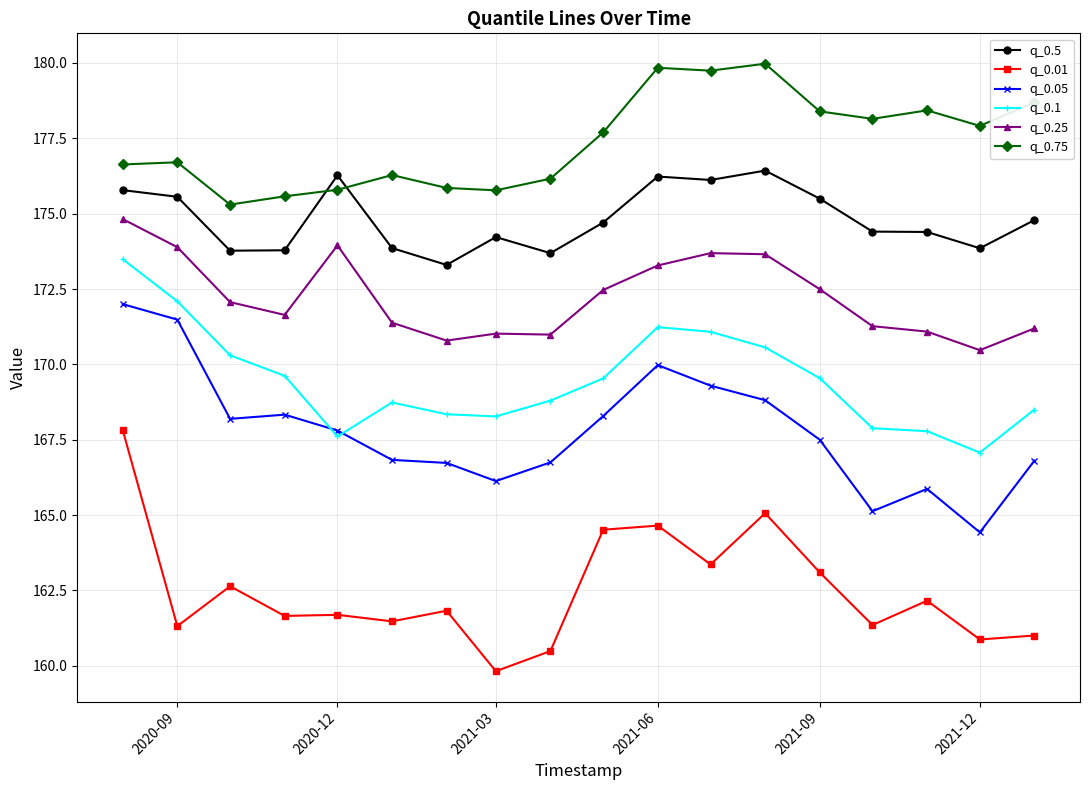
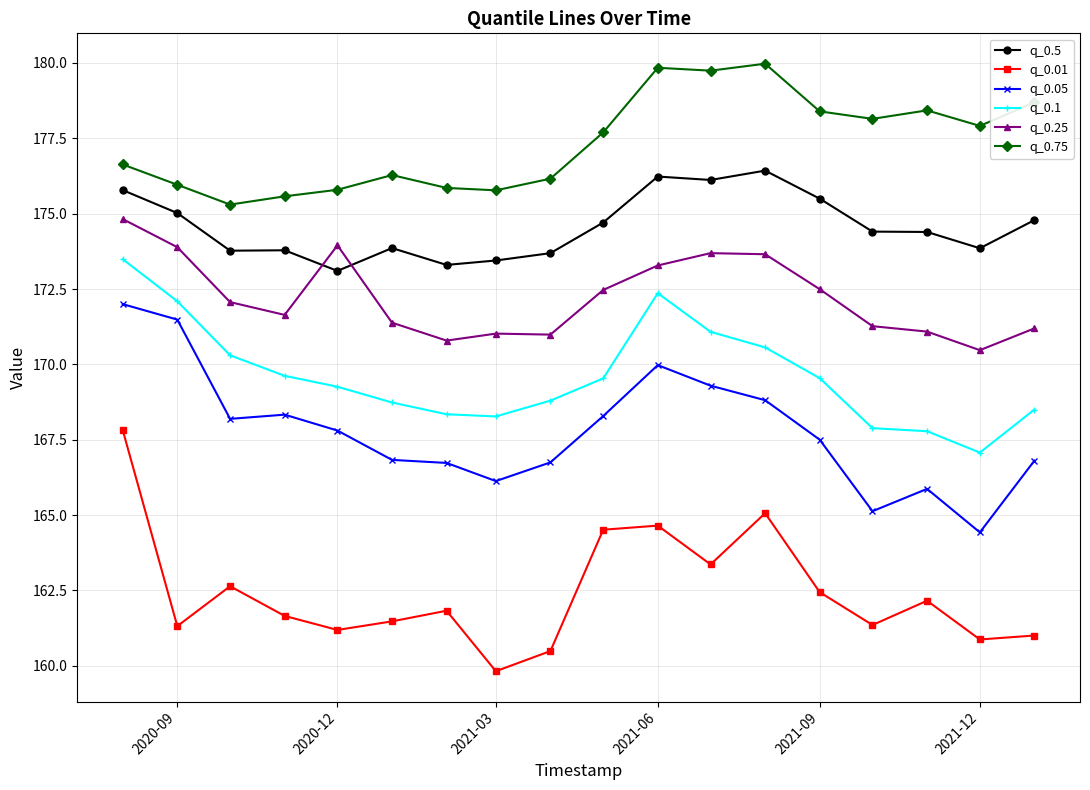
  {
    "q_0.5": {
-     "2020-09": 175.6,
-     "2020-12": 176.3,
-     "2021-03": 174.2,
+     "2020-09": 175.0,
+     "2020-12": 173.1,
+     "2021-03": 173.4,
      "2021-06": 176.2,
      "2021-09": 175.5,
      "2021-12": 173.9
    },
    "q_0.01": {
      "2020-09": 161.3,
-     "2020-12": 161.7,
+     "2020-12": 161.2,
      "2021-03": 159.8,
      "2021-06": 164.7,
-     "2021-09": 163.1,
+     "2021-09": 162.4,
      "2021-12": 160.9
    },
    "q_0.05": {
      "2020-09": 171.5,
      "2020-12": 167.8,
      "2021-03": 166.1,
      "2021-06": 170.0,
      "2021-09": 167.5,
      "2021-12": 164.4
    },
    "q_0.1": {
      "2020-09": 172.1,
-     "2020-12": 167.6,
+     "2020-12": 169.3,
      "2021-03": 168.3,
-     "2021-06": 171.2,
+     "2021-06": 172.4,
      "2021-09": 169.5,
      "2021-12": 167.1
    },
    "q_0.25": {
      "2020-09": 173.9,
      "2020-12": 173.9,
      "2021-03": 171.0,
      "2021-06": 173.3,
      "2021-09": 172.5,
      "2021-12": 170.5
    },
    "q_0.75": {
-     "2020-09": 176.7,
+     "2020-09": 176.0,
      "2020-12": 175.8,
      "2021-03": 175.8,
      "2021-06": 179.8,
      "2021-09": 178.4,
      "2021-12": 177.9
    }
  }
